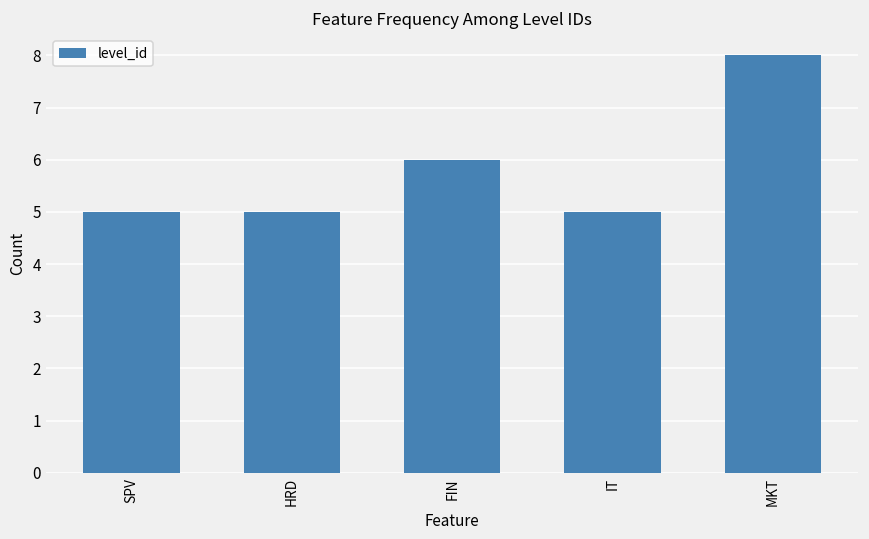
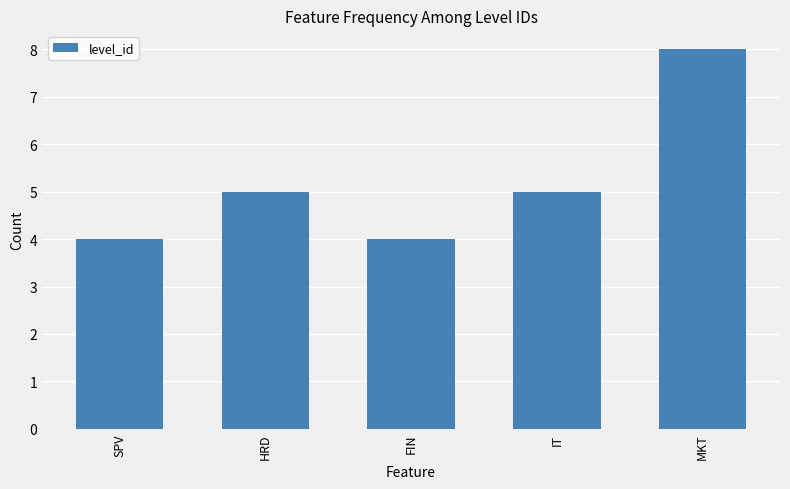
  {
-   "SPV": 5,
+   "SPV": 4,
    "HRD": 5,
-   "FIN": 6,
+   "FIN": 4,
    "IT": 5,
    "MKT": 8
  }
